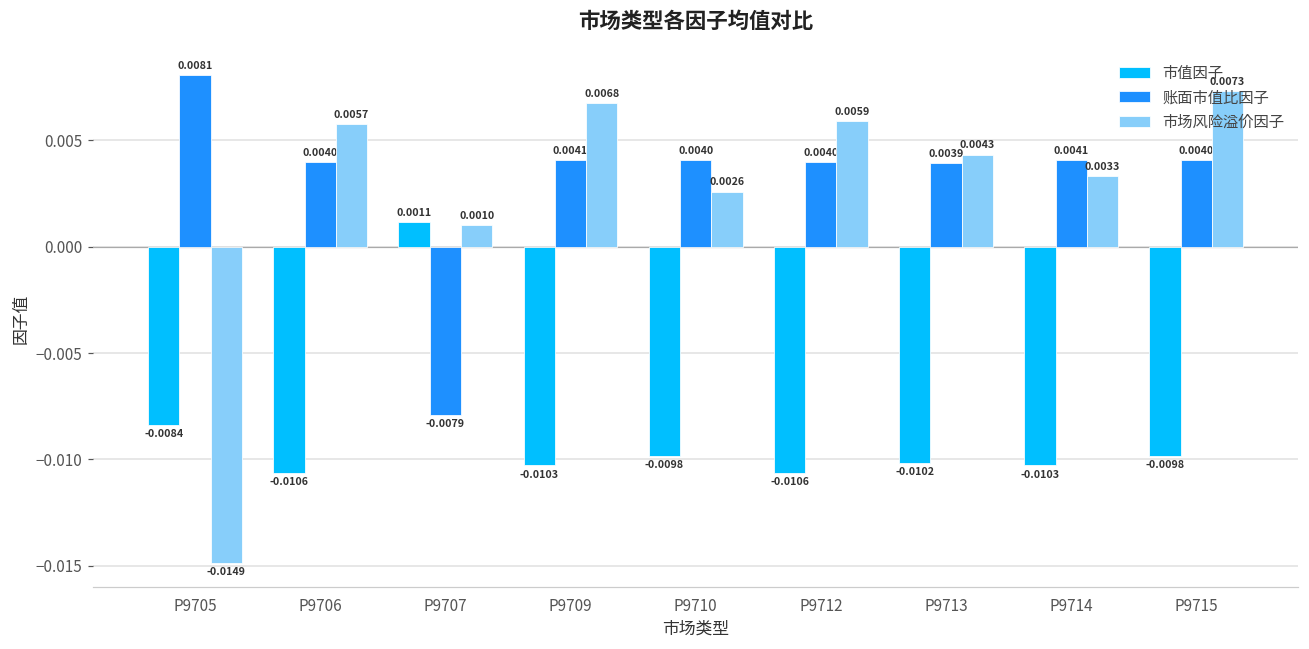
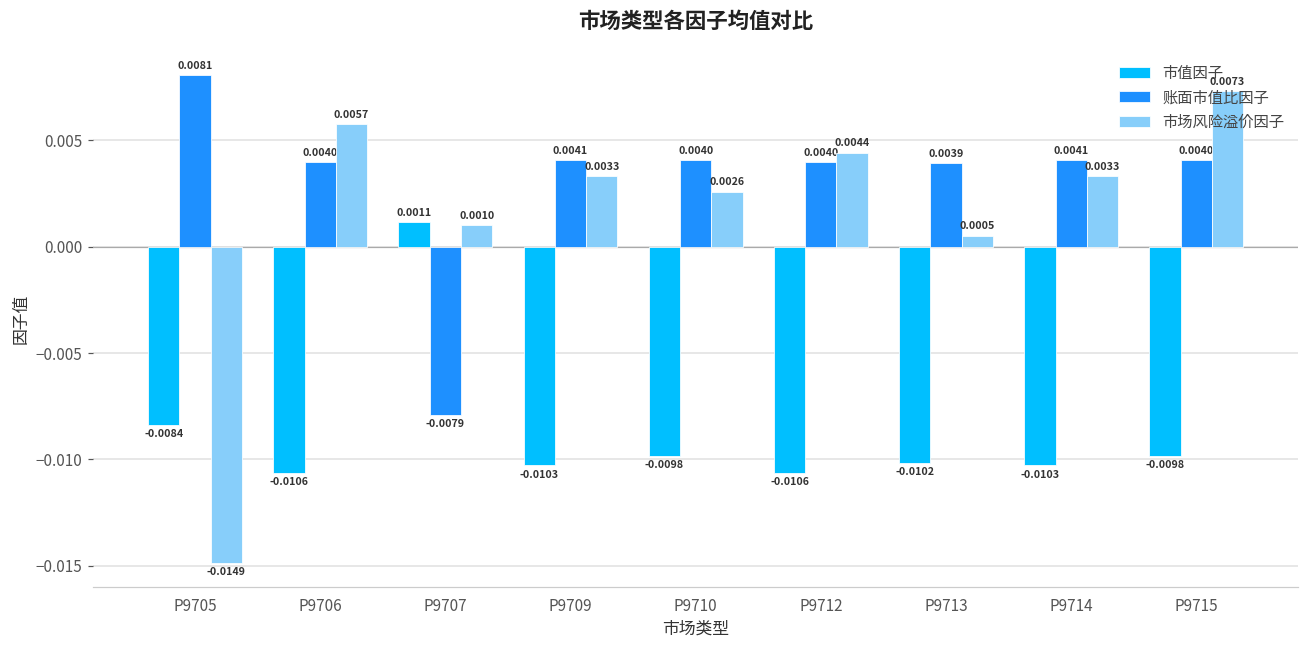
  {
    "市场风险溢价因子": {
      "P9705": -0.0149,
      "P9706": 0.0057,
      "P9707": 0.0010,
-     "P9709": 0.0068,
+     "P9709": 0.0033,
      "P9710": 0.0026,
-     "P9712": 0.0059,
-     "P9713": 0.0043,
+     "P9712": 0.0044,
+     "P9713": 0.0005,
      "P9714": 0.0033,
      "P9715": 0.0073
    }
  }
